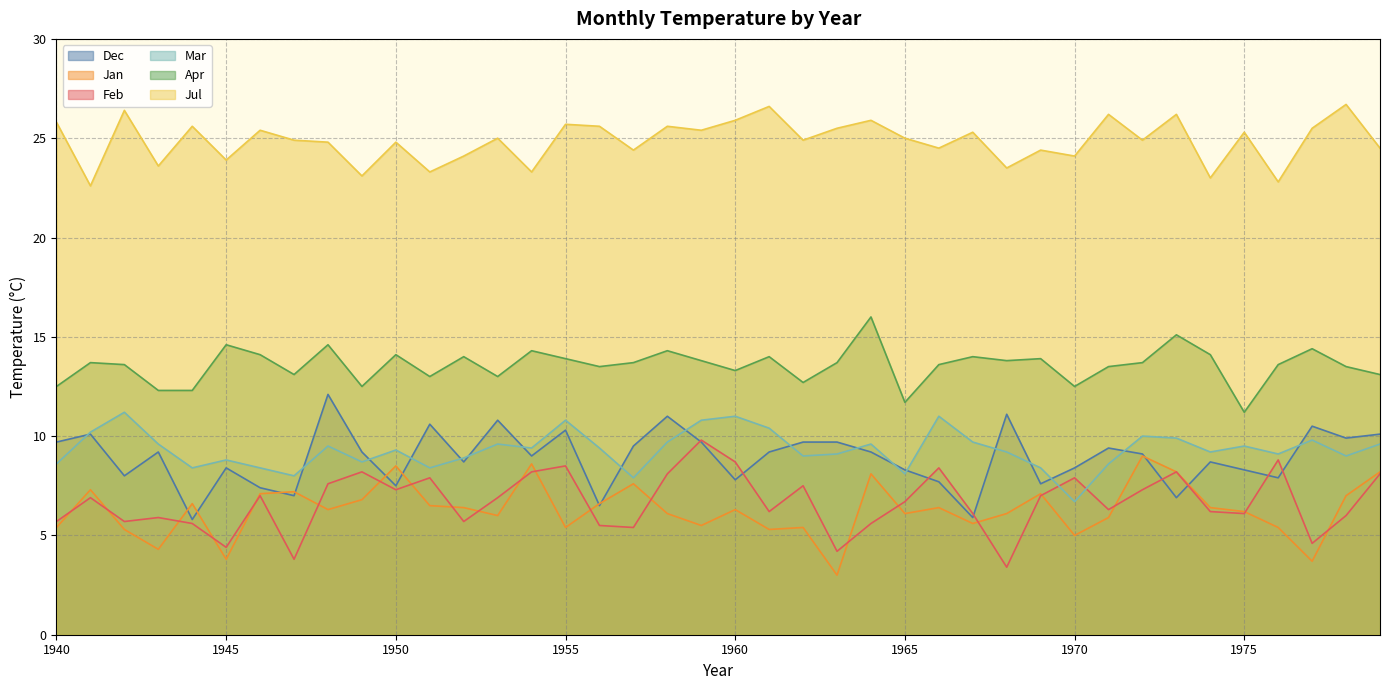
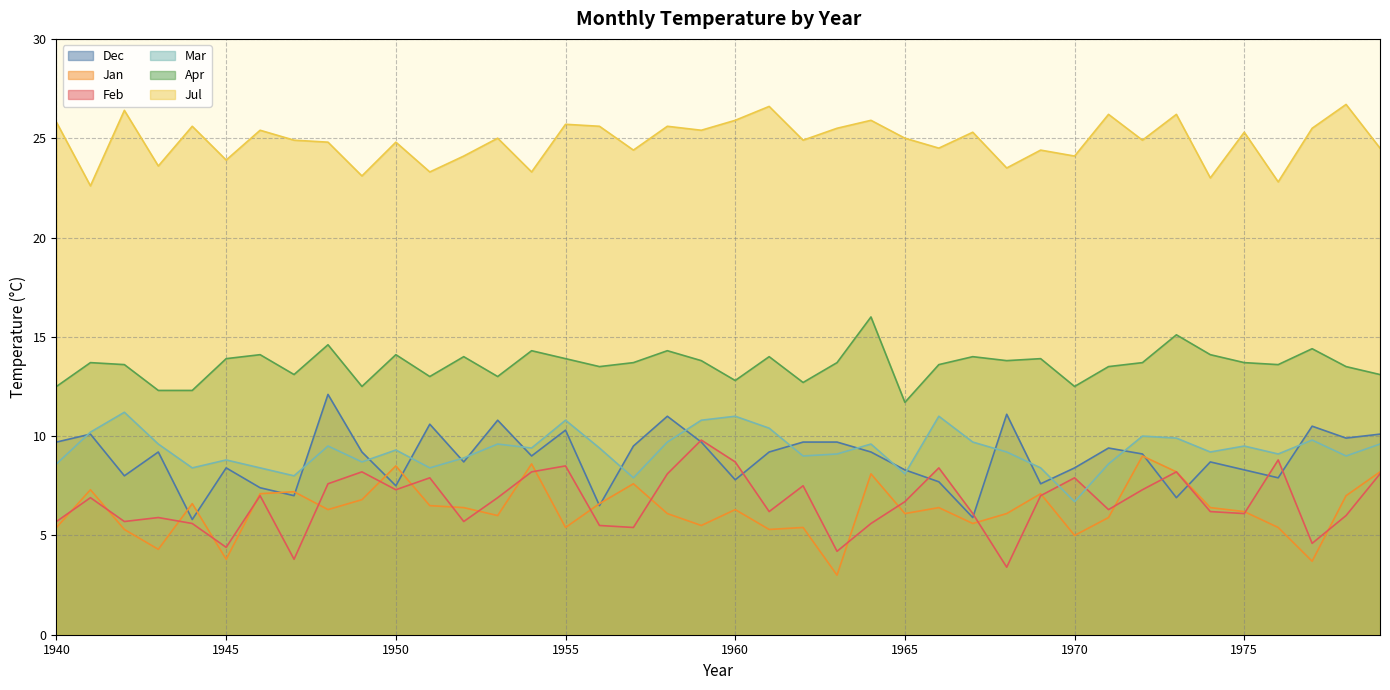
  {
    "Apr": {
      "1940": 12.5,
-     "1945": 14.6,
+     "1945": 13.9,
      "1950": 14.1,
      "1955": 13.9,
-     "1960": 13.3,
+     "1960": 12.8,
      "1965": 11.7,
      "1970": 12.5,
-     "1975": 11.2
+     "1975": 13.7
    }
  }
